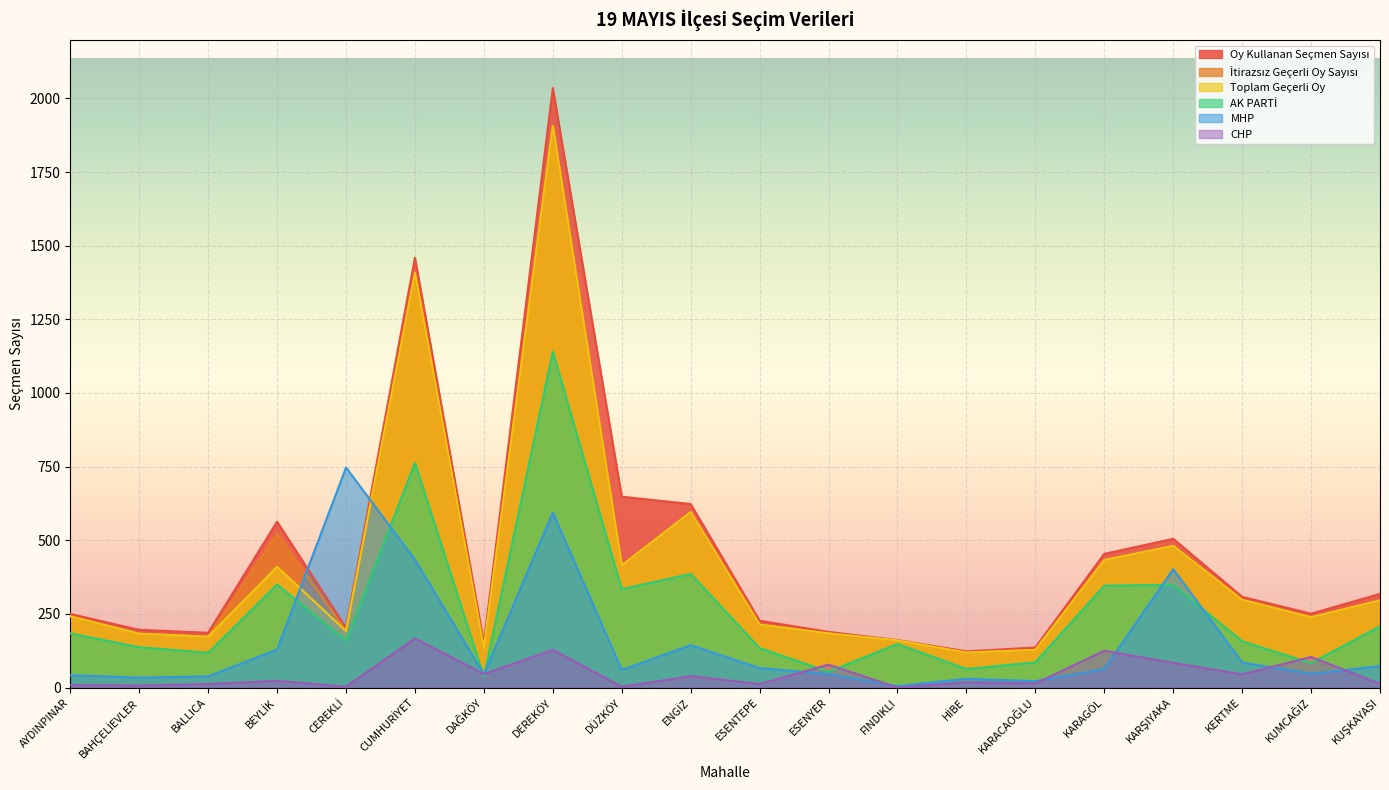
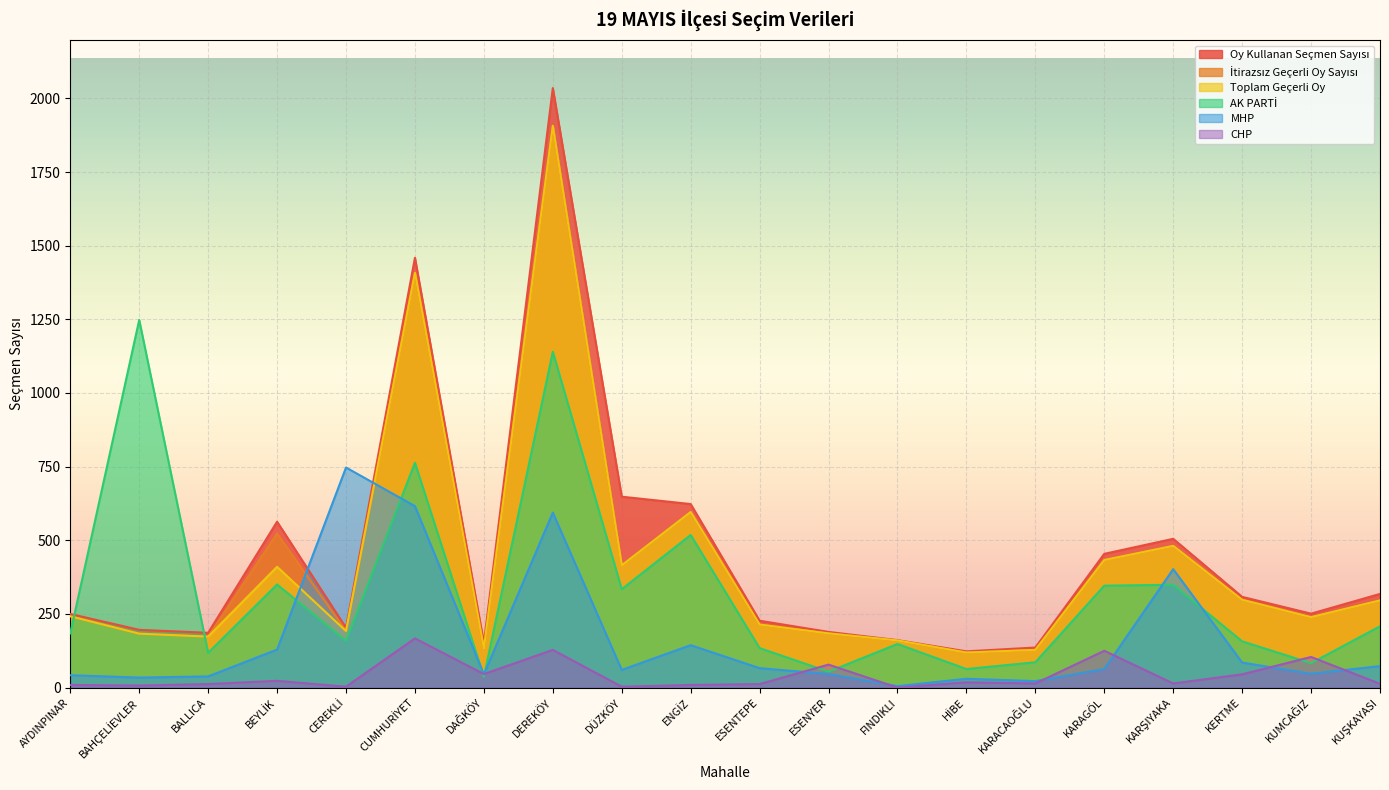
  {
    "Toplam Geçerli Oy": {
      "BEYLİK": 410
    },
    "AK PARTİ": {
      "AYDINPINAR": 180,
-     "BAHÇELİEVLER": 140,
+     "BAHÇELİEVLER": 1250,
      "BALLICA": 120,
      "BEYLİK": 350,
      "CEREKLİ": 160,
      "CUMHURİYET": 760,
      "DEREKÖY": 1140,
      "DÜZKÖY": 330,
-     "ENGİZ": 390,
+     "ENGİZ": 520,
      "ESENTEPE": 130,
      "FINDIKLI": 150,
      "HİBE": 60,
      "KARACAOĞLU": 90,
      "KARAGÖL": 350,
      "KARŞIYAKA": 350,
      "KERTME": 160,
      "KUMCAĞIZ": 80,
      "KUŞKAYASI": 210
    },
    "MHP": {
      "AYDINPINAR": 40,
      "BAHÇELİEVLER": 30,
      "BALLICA": 40,
      "BEYLİK": 130,
      "CEREKLİ": 750,
-     "CUMHURİYET": 430,
+     "CUMHURİYET": 620,
      "DEREKÖY": 590,
      "DÜZKÖY": 60,
      "ENGİZ": 140,
      "ESENTEPE": 70,
      "HİBE": 30,
      "KARAGÖL": 60,
      "KARŞIYAKA": 400,
      "KERTME": 90,
      "KUMCAĞIZ": 50,
      "KUŞKAYASI": 70
    },
    "CHP": {
      "AYDINPINAR": 10,
      "BAHÇELİEVLER": 10,
      "BALLICA": 10,
      "BEYLİK": 20,
      "CEREKLİ": 0,
      "CUMHURİYET": 170,
      "DEREKÖY": 130,
      "DÜZKÖY": 0,
-     "ENGİZ": 40,
+     "ENGİZ": 10,
      "ESENTEPE": 10,
      "ESENYER": 80,
      "HİBE": 20,
      "KARAGÖL": 130,
-     "KARŞIYAKA": 80,
+     "KARŞIYAKA": 10,
      "KERTME": 50,
      "KUMCAĞIZ": 100,
      "KUŞKAYASI": 10
    }
  }
